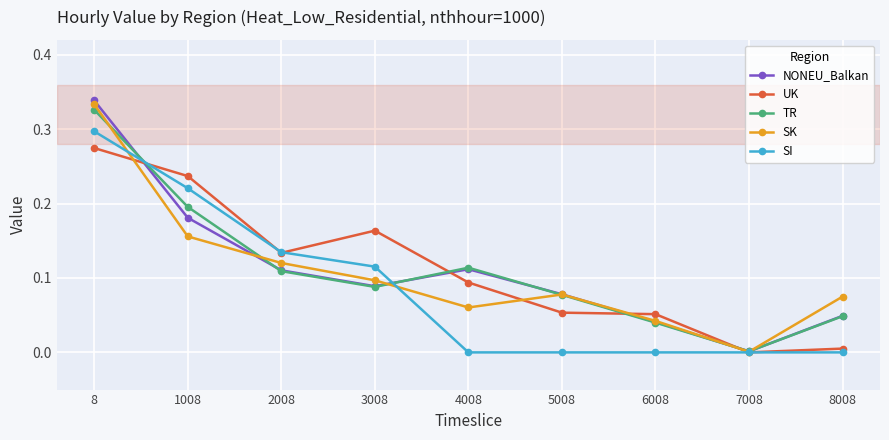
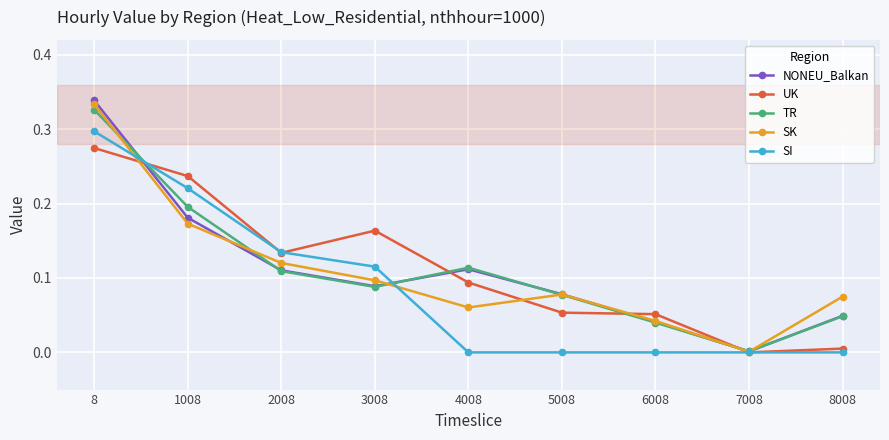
  {
    "NONEU_Balkan": {
      "8": 0.34,
      "1008": 0.18
    },
    "UK": {
      "8": 0.27,
      "1008": 0.24,
      "3008": 0.16,
      "4008": 0.09,
      "5008": 0.05,
      "6008": 0.05,
      "8008": 0.01
    },
    "TR": {
      "8": 0.33,
      "1008": 0.20
    },
    "SK": {
      "8": 0.33,
-     "1008": 0.16,
+     "1008": 0.17,
      "2008": 0.12,
      "3008": 0.10,
      "4008": 0.06,
      "8008": 0.07
    },
    "SI": {
      "8": 0.30,
      "1008": 0.22,
      "3008": 0.12,
      "4008": 0.00,
      "5008": 0.00,
      "6008": 0.00,
      "8008": 0.00
    }
  }
